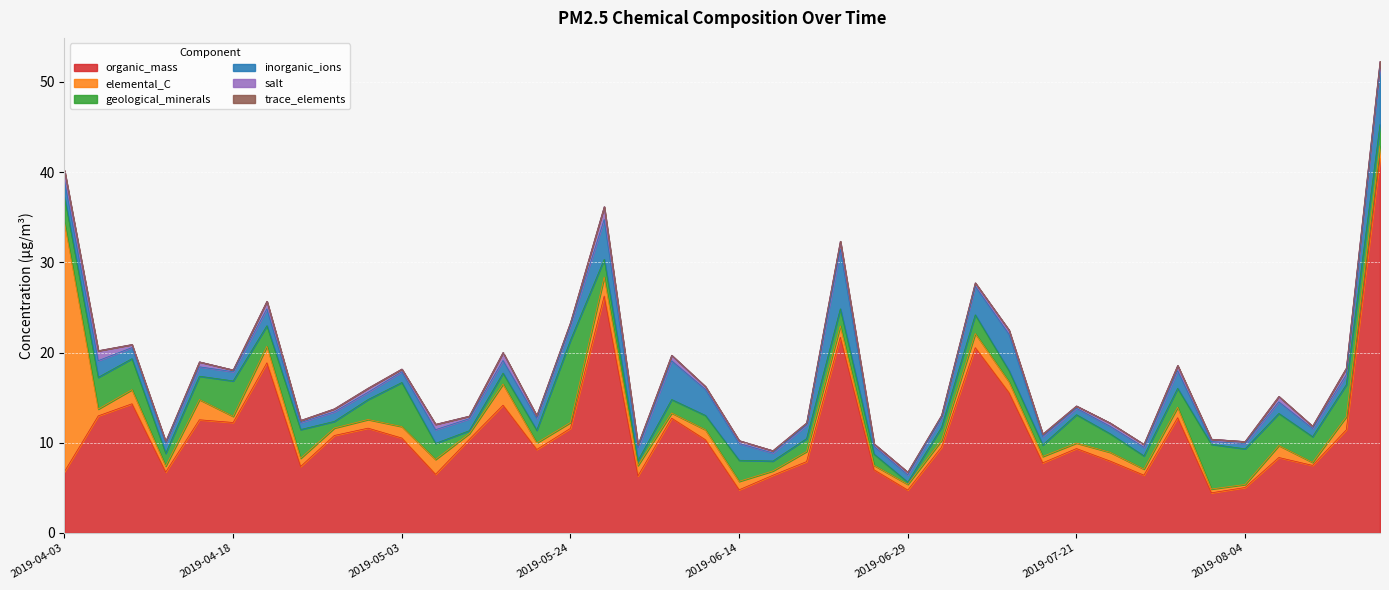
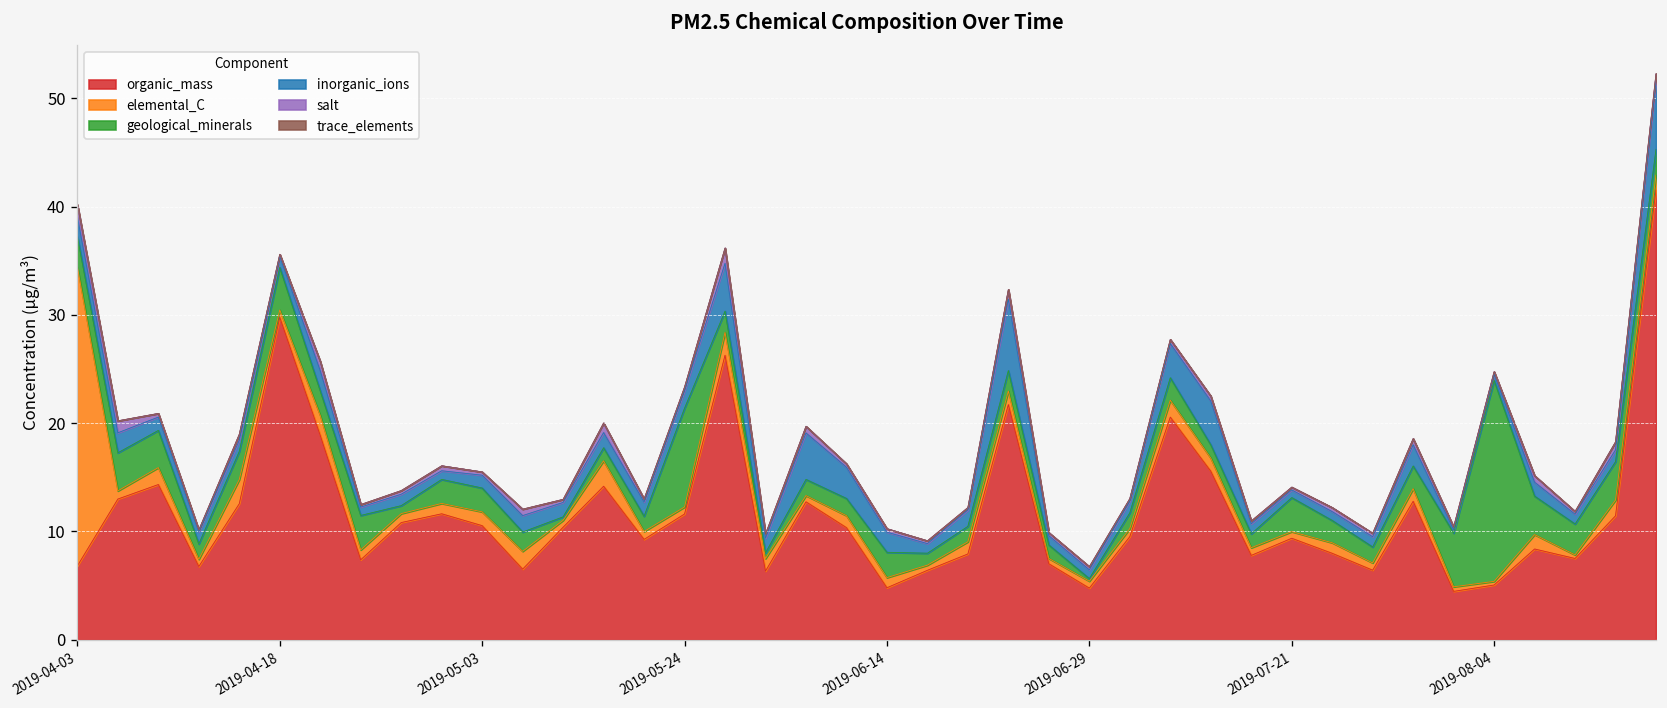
  {
    "organic_mass": {
      "2019-04-03": 7,
-     "2019-04-18": 12,
+     "2019-04-18": 30,
      "2019-05-03": 11,
      "2019-05-24": 12,
      "2019-06-14": 5,
      "2019-06-29": 5,
      "2019-07-21": 9,
      "2019-08-04": 5
    },
    "elemental_C": {
      "2019-04-03": 28,
      "2019-04-18": 1,
      "2019-05-03": 1,
      "2019-05-24": 1,
      "2019-06-14": 1,
      "2019-07-21": 1,
      "2019-08-04": 0
    },
    "geological_minerals": {
      "2019-04-03": 3,
      "2019-04-18": 4,
-     "2019-05-03": 5,
+     "2019-05-03": 2,
      "2019-05-24": 9,
      "2019-06-14": 2,
      "2019-07-21": 3,
-     "2019-08-04": 4
+     "2019-08-04": 19
    },
    "inorganic_ions": {
      "2019-04-03": 2,
      "2019-05-03": 1,
      "2019-05-24": 2,
      "2019-06-14": 2,
      "2019-06-29": 1
    },
    "trace_elements": {
      "2019-05-03": 0,
      "2019-05-24": 0,
      "2019-06-14": 0,
      "2019-06-29": 0
    }
  }
